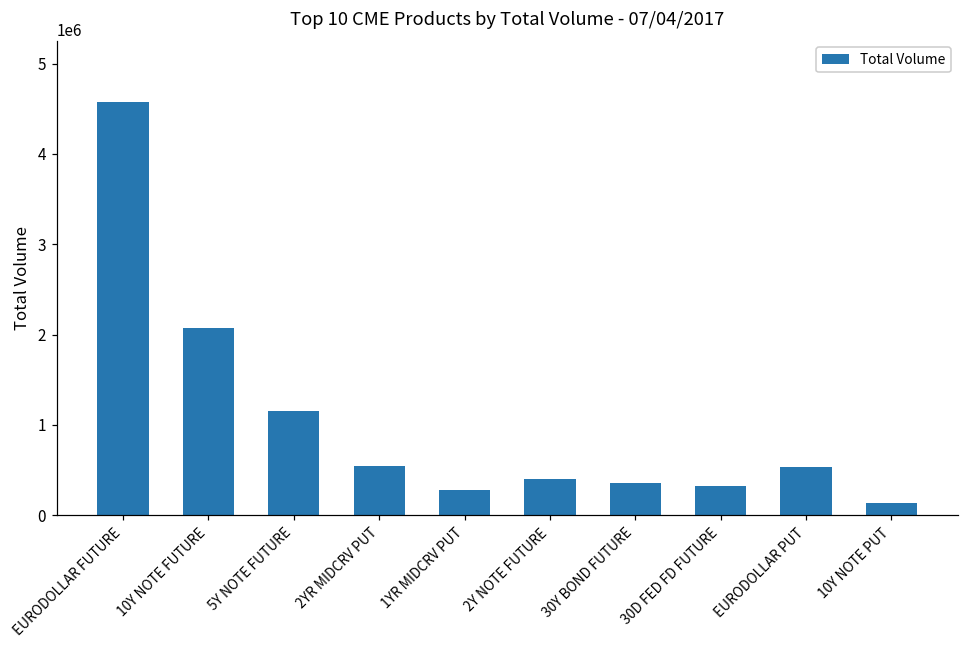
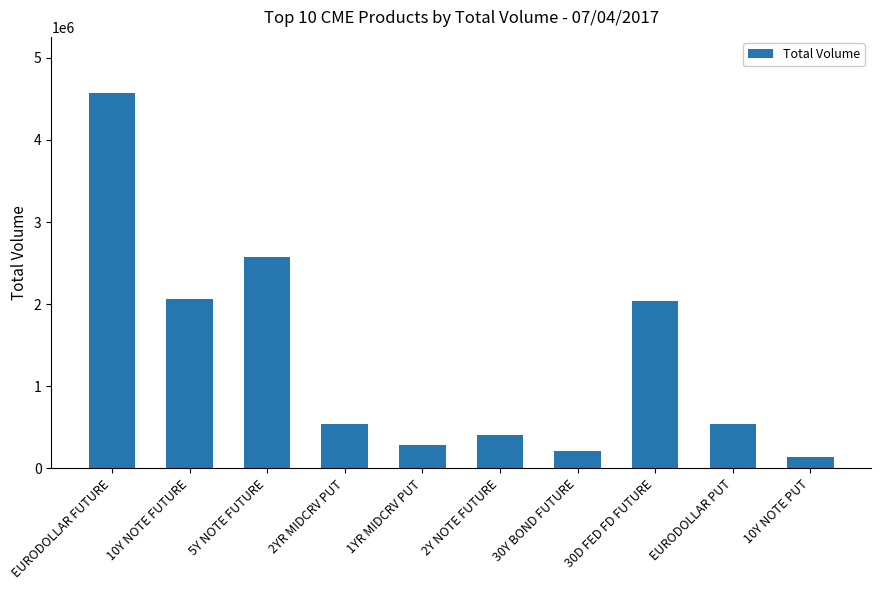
  {
    "EURODOLLAR FUTURE": 4600000,
    "10Y NOTE FUTURE": 2100000,
-   "5Y NOTE FUTURE": 1200000,
+   "5Y NOTE FUTURE": 2600000,
    "2YR MIDCRV PUT": 500000,
    "1YR MIDCRV PUT": 300000,
    "2Y NOTE FUTURE": 400000,
-   "30Y BOND FUTURE": 400000,
-   "30D FED FD FUTURE": 300000,
+   "30Y BOND FUTURE": 200000,
+   "30D FED FD FUTURE": 2000000,
    "EURODOLLAR PUT": 500000,
    "10Y NOTE PUT": 100000
  }
